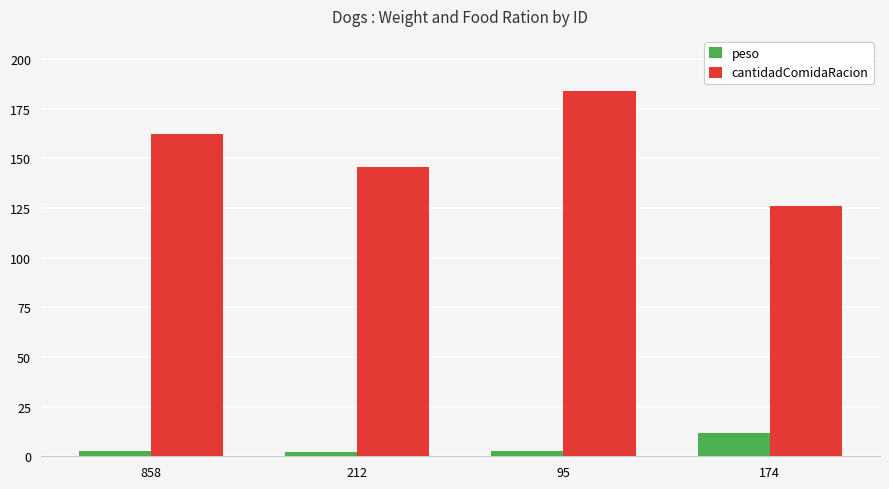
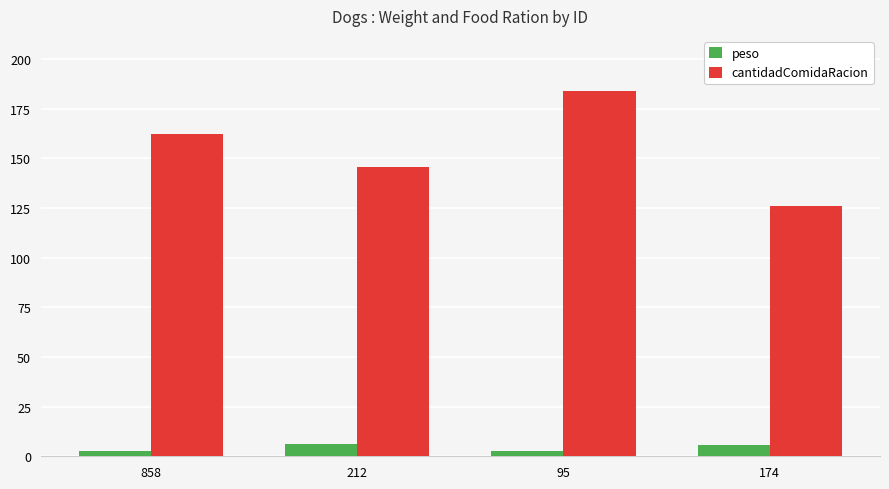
  {
    "peso": {
      "858": 2,
-     "212": 2,
+     "212": 6,
      "95": 3,
-     "174": 12
+     "174": 5
    },
    "cantidadComidaRacion": {
      "858": 162,
      "212": 146,
      "95": 184,
      "174": 126
    }
  }
